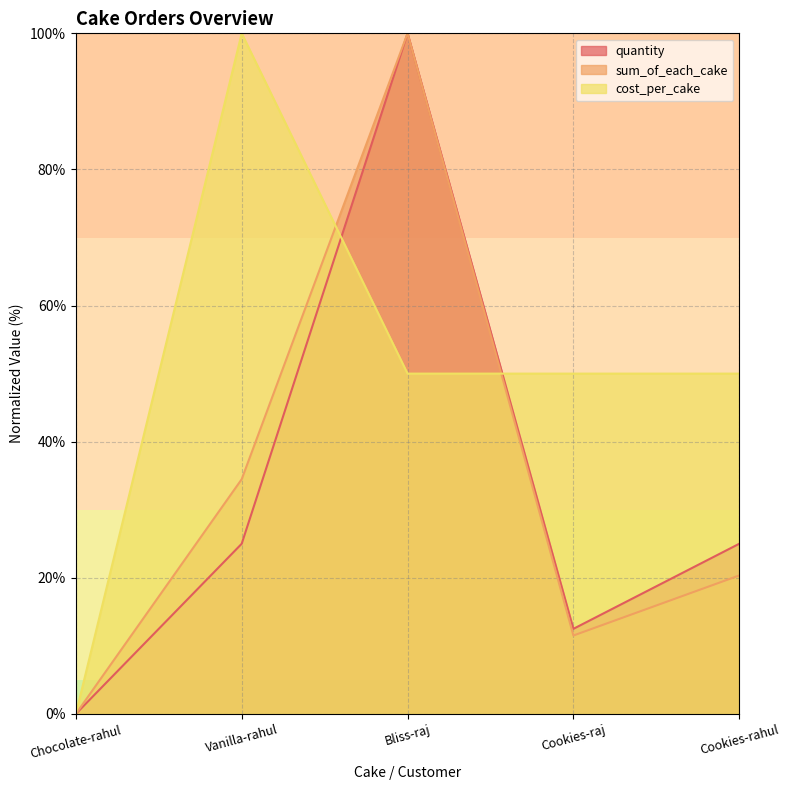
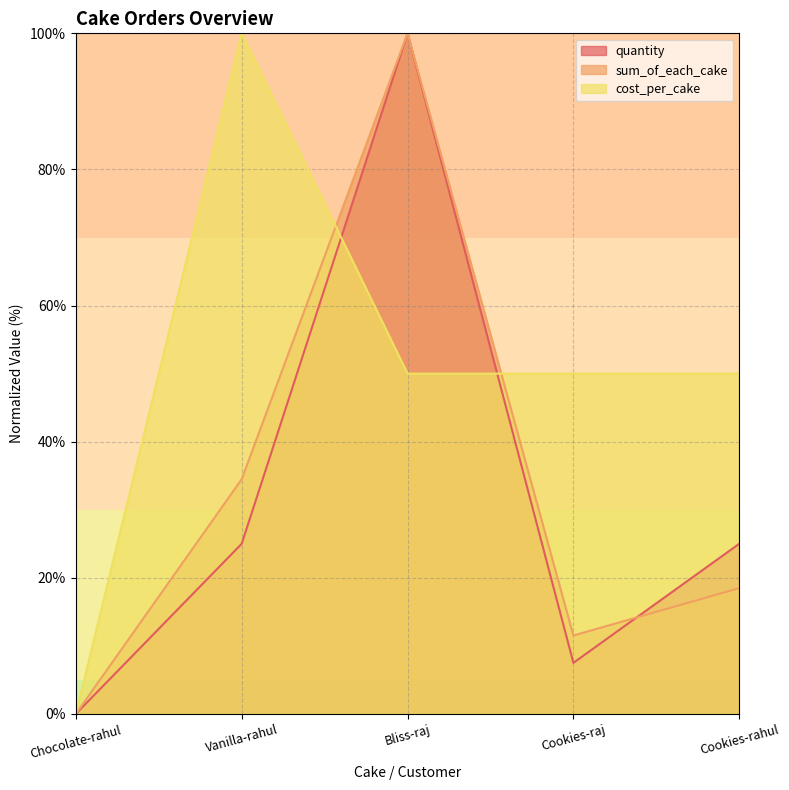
  {
    "quantity": {
      "Vanilla-rahul": "25%",
-     "Cookies-raj": "12%",
+     "Cookies-raj": "7%",
      "Cookies-rahul": "25%"
    },
    "sum_of_each_cake": {
      "Vanilla-rahul": "34%",
      "Cookies-raj": "12%",
-     "Cookies-rahul": "20%"
+     "Cookies-rahul": "18%"
    },
    "cost_per_cake": {
      "Vanilla-rahul": "100%",
      "Bliss-raj": "50%",
      "Cookies-raj": "50%",
      "Cookies-rahul": "50%"
    }
  }
